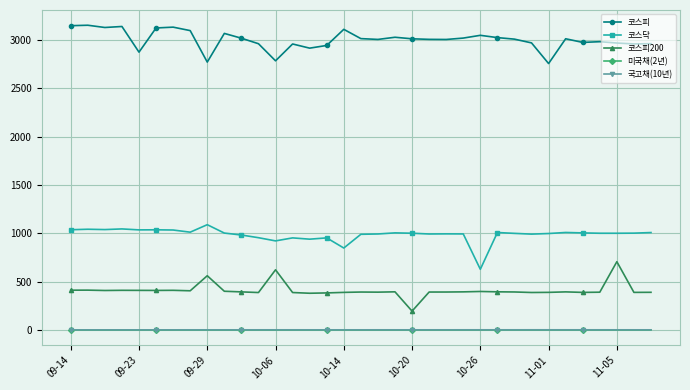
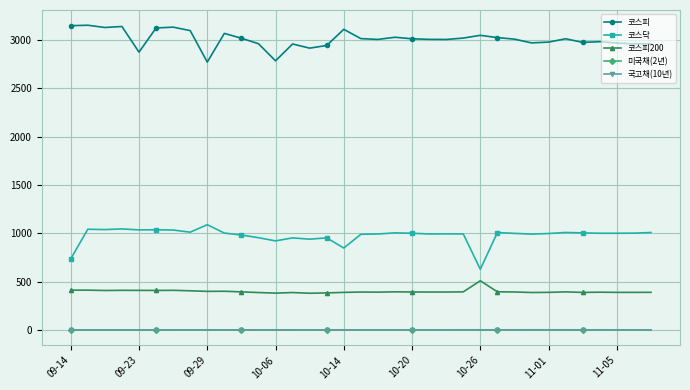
  {
    "코스피": {
      "09-14": 3100,
      "09-23": 2900,
      "09-29": 2800,
      "10-06": 2800,
      "10-14": 3100,
      "10-20": 3000,
      "10-26": 3000,
-     "11-01": 2800
+     "11-01": 3000
    },
    "코스닥": {
-     "09-14": 1000,
+     "09-14": 700,
      "09-23": 1000,
      "09-29": 1100,
      "10-06": 900,
      "10-14": 800,
      "10-20": 1000,
      "10-26": 600,
      "11-01": 1000,
      "11-05": 1000
    },
    "코스피200": {
      "09-14": 400,
      "09-23": 400,
-     "09-29": 600,
-     "10-06": 600,
+     "09-29": 400,
+     "10-06": 400,
      "10-14": 400,
-     "10-20": 200,
-     "10-26": 400,
+     "10-20": 400,
+     "10-26": 500,
      "11-01": 400,
-     "11-05": 700
+     "11-05": 400
    },
    "국고채(10년)": {
      "09-14": 0,
      "09-23": 0,
      "09-29": 0,
      "10-06": 0,
      "10-14": 0,
      "10-20": 0,
      "10-26": 0,
      "11-01": 0,
      "11-05": 0
    }
  }
